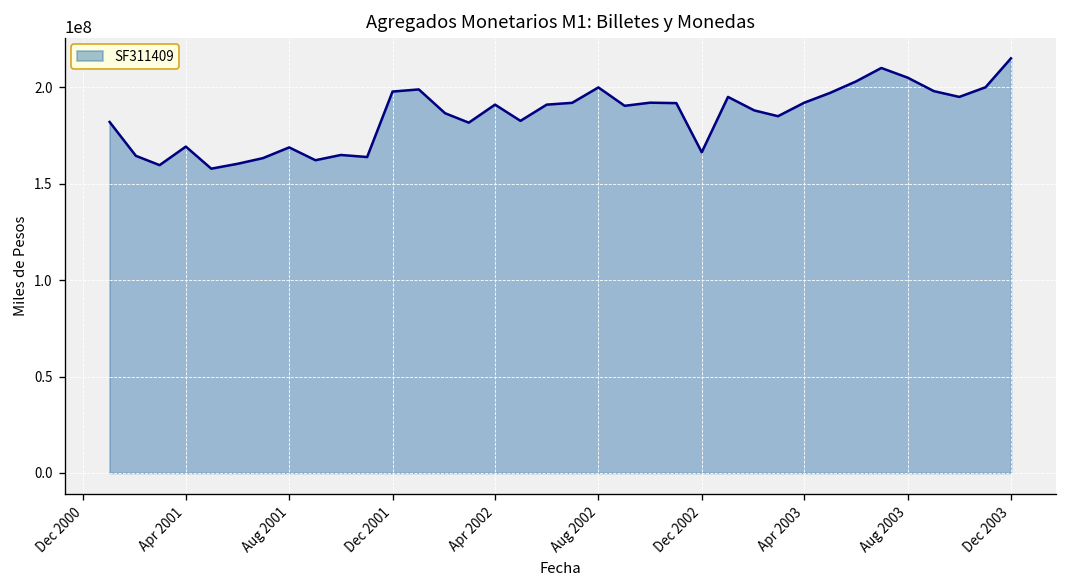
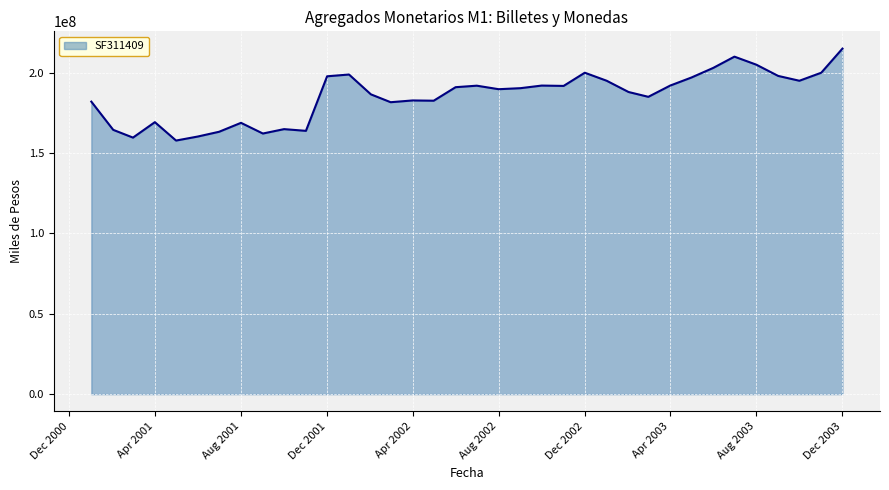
  {
    "Apr 2001": 169000000,
    "Aug 2001": 169000000,
    "Dec 2001": 198000000,
-   "Apr 2002": 191000000,
-   "Aug 2002": 200000000,
-   "Dec 2002": 166000000,
+   "Apr 2002": 183000000,
+   "Aug 2002": 190000000,
+   "Dec 2002": 200000000,
    "Apr 2003": 192000000,
    "Aug 2003": 205000000,
    "Dec 2003": 215000000
  }
